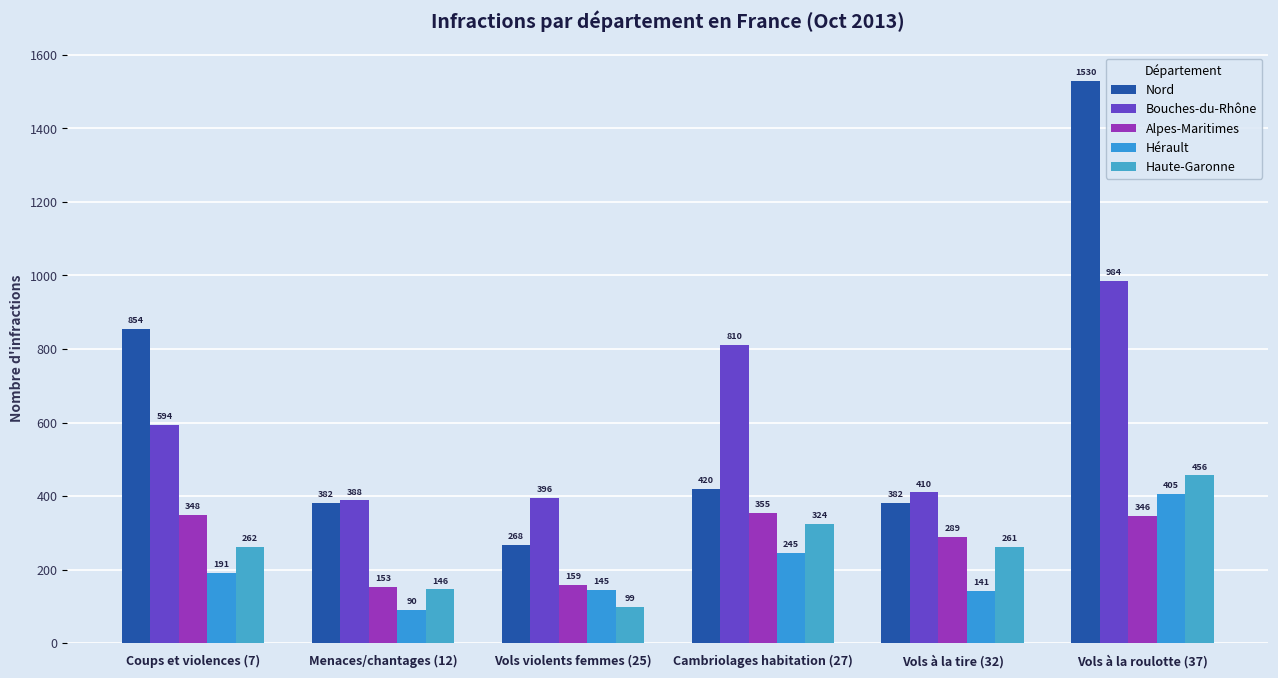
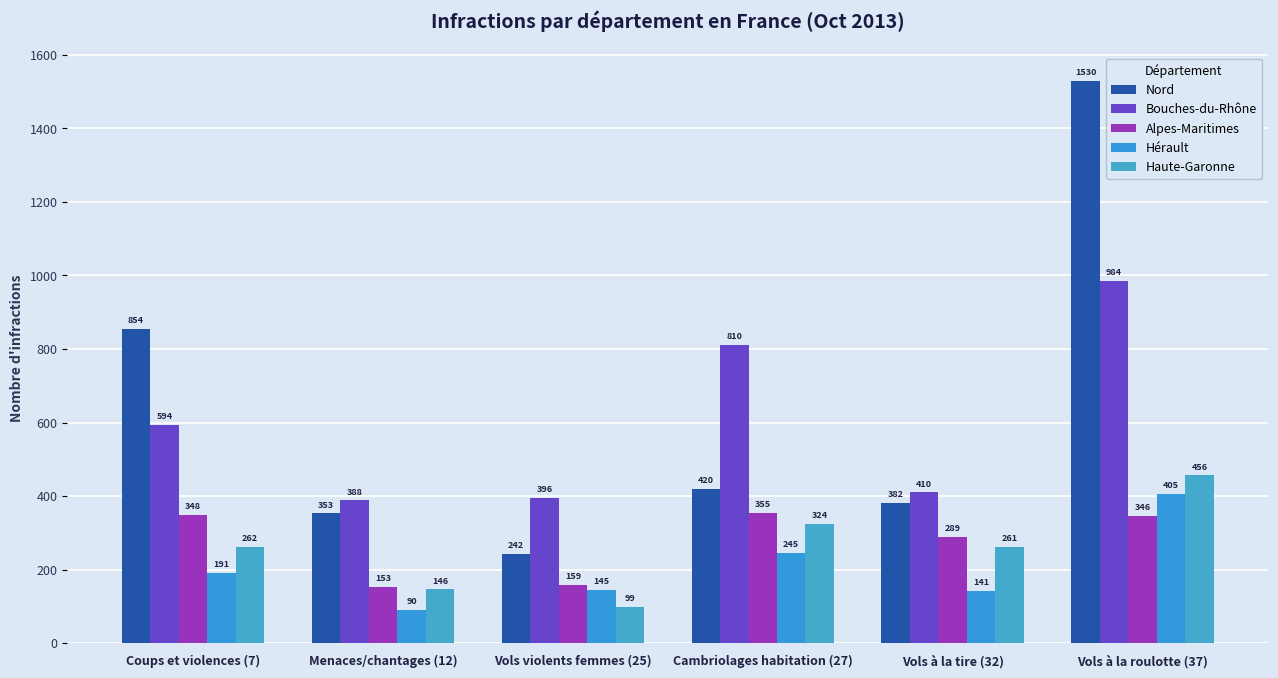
  {
    "Nord": {
      "Coups et violences (7)": 854,
-     "Menaces/chantages (12)": 382,
-     "Vols violents femmes (25)": 268,
+     "Menaces/chantages (12)": 353,
+     "Vols violents femmes (25)": 242,
      "Cambriolages habitation (27)": 420,
      "Vols à la tire (32)": 382,
      "Vols à la roulotte (37)": 1530
    }
  }
